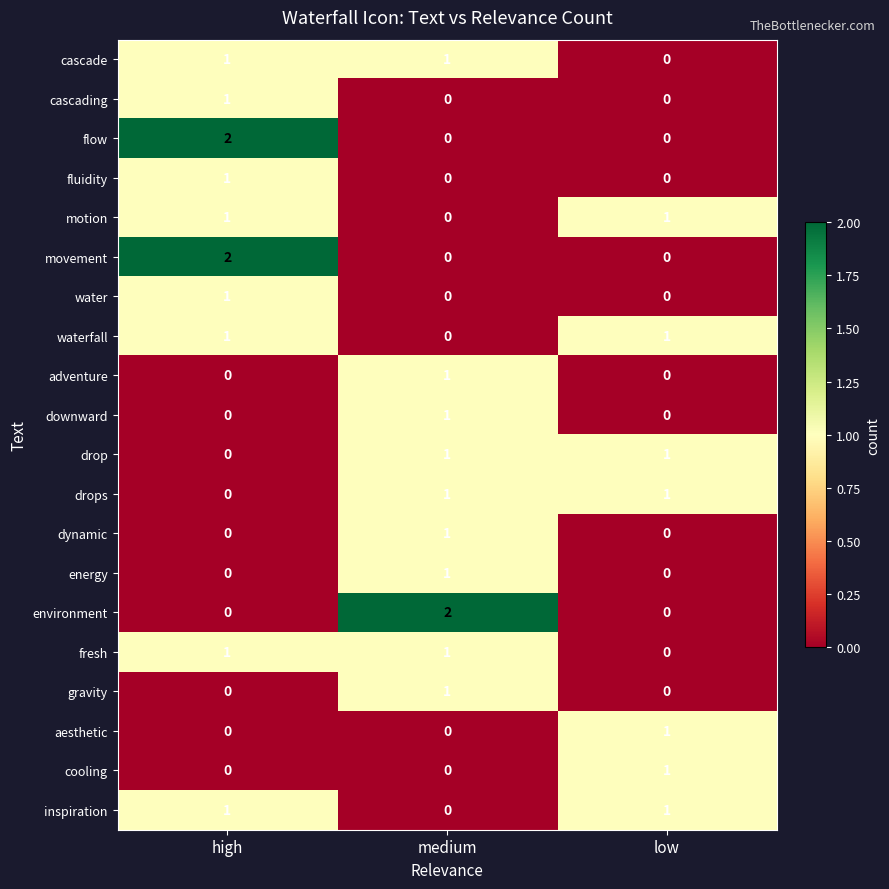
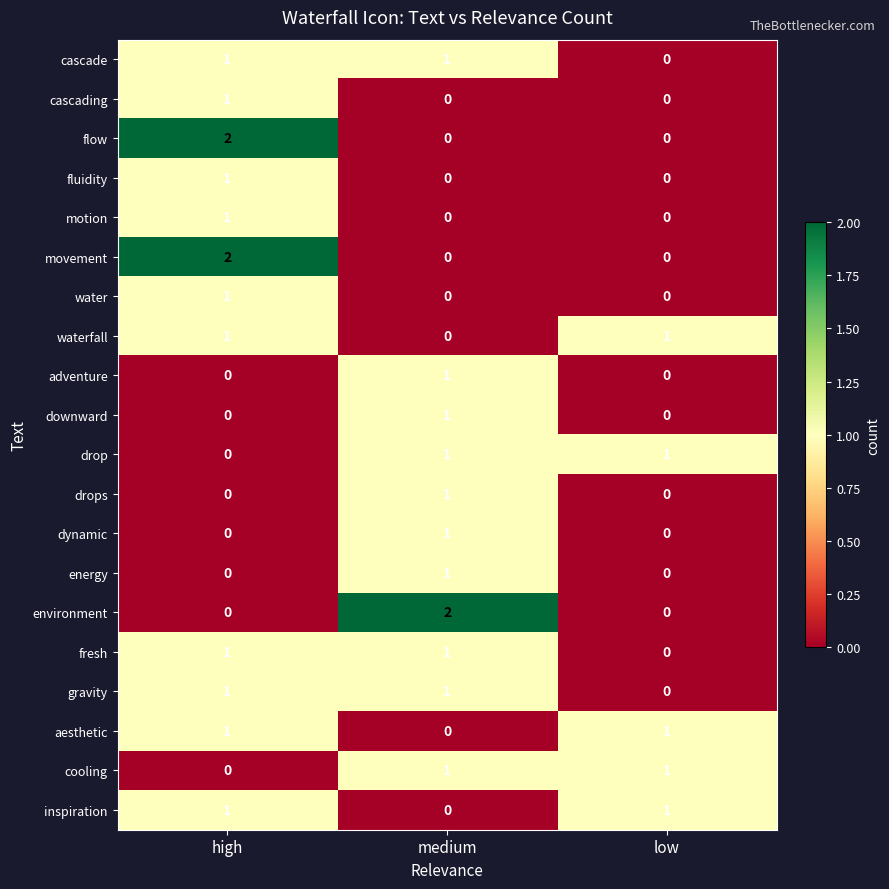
  {
    "cascade": {
      "high": 1,
      "medium": 1,
      "low": 0
    },
    "cascading": {
      "high": 1,
      "medium": 0,
      "low": 0
    },
    "flow": {
      "high": 2,
      "medium": 0,
      "low": 0
    },
    "fluidity": {
      "high": 1,
      "medium": 0,
      "low": 0
    },
    "motion": {
      "high": 1,
      "medium": 0,
-     "low": 1
+     "low": 0
    },
    "movement": {
      "high": 2,
      "medium": 0,
      "low": 0
    },
    "water": {
      "high": 1,
      "medium": 0,
      "low": 0
    },
    "waterfall": {
      "high": 1,
      "medium": 0,
      "low": 1
    },
    "adventure": {
      "high": 0,
      "medium": 1,
      "low": 0
    },
    "downward": {
      "high": 0,
      "medium": 1,
      "low": 0
    },
    "drop": {
      "high": 0,
      "medium": 1,
      "low": 1
    },
    "drops": {
      "high": 0,
      "medium": 1,
-     "low": 1
+     "low": 0
    },
    "dynamic": {
      "high": 0,
      "medium": 1,
      "low": 0
    },
    "energy": {
      "high": 0,
      "medium": 1,
      "low": 0
    },
    "environment": {
      "high": 0,
      "medium": 2,
      "low": 0
    },
    "fresh": {
      "high": 1,
      "medium": 1,
      "low": 0
    },
    "gravity": {
-     "high": 0,
+     "high": 1,
      "medium": 1,
      "low": 0
    },
    "aesthetic": {
-     "high": 0,
+     "high": 1,
      "medium": 0,
      "low": 1
    },
    "cooling": {
      "high": 0,
-     "medium": 0,
+     "medium": 1,
      "low": 1
    },
    "inspiration": {
      "high": 1,
      "medium": 0,
      "low": 1
    }
  }
